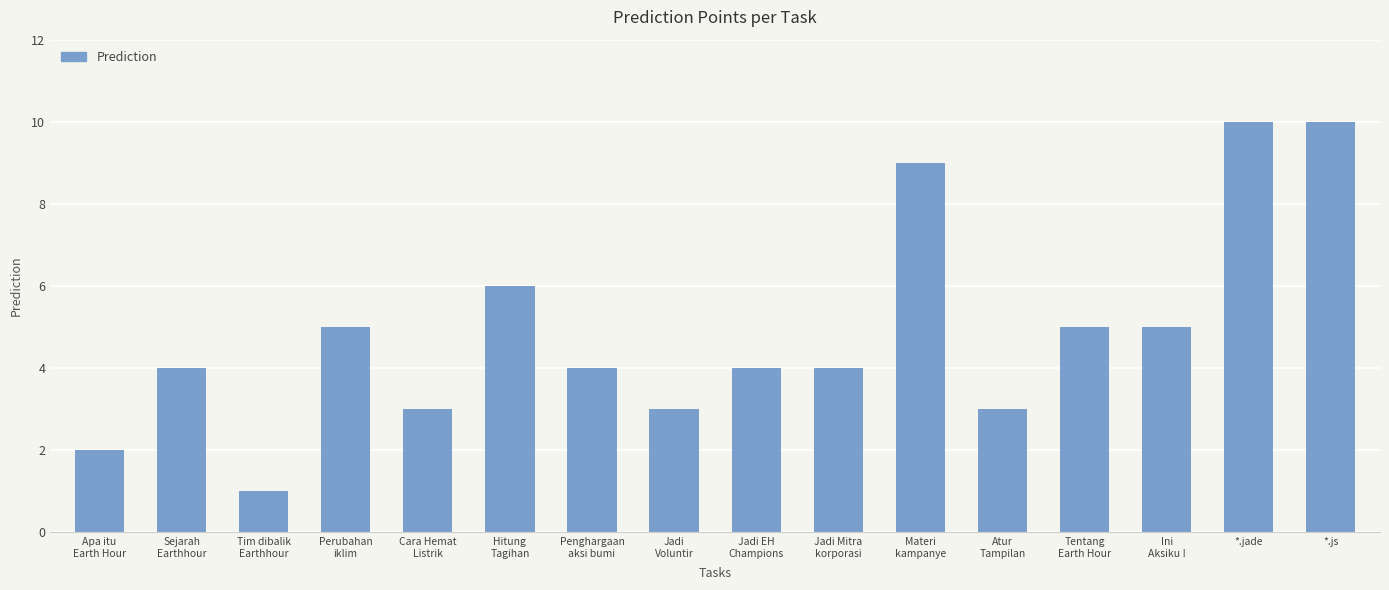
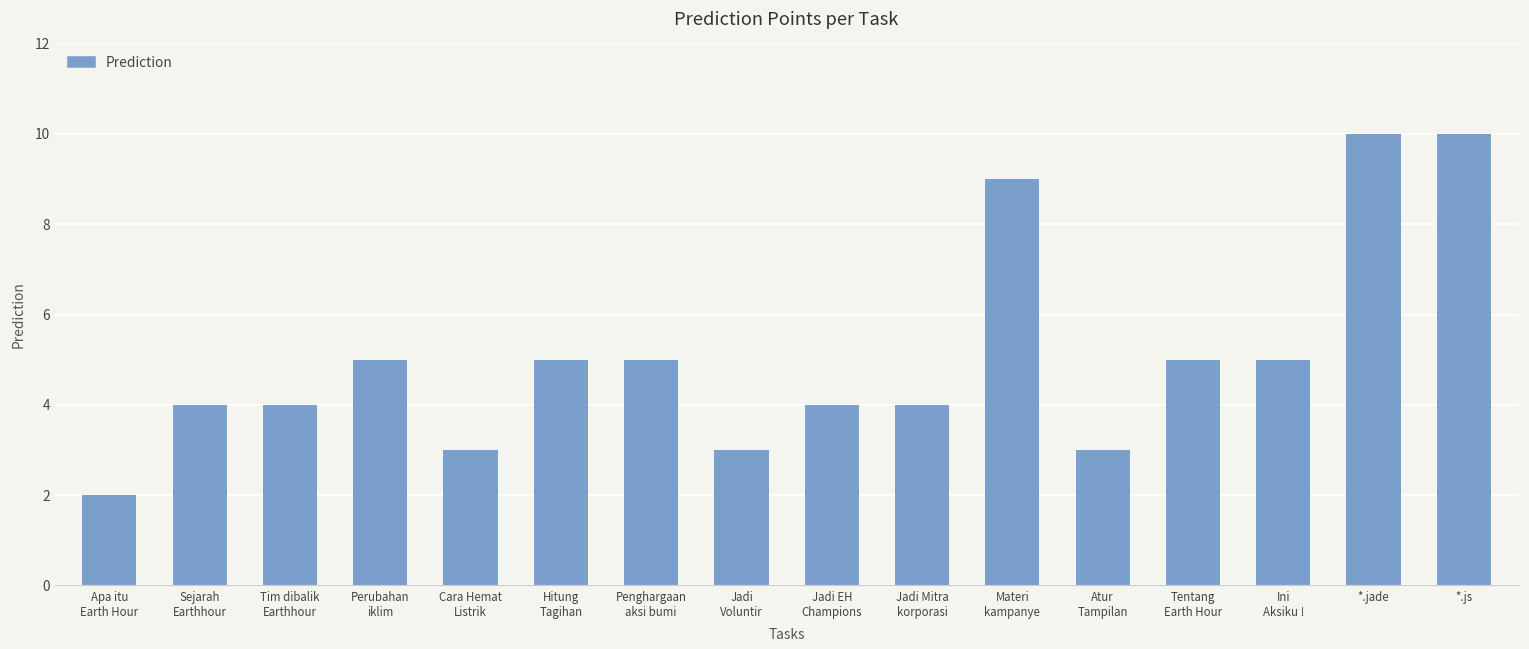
  {
    "Apa itu Earth Hour": 2,
    "Sejarah Earthhour": 4,
-   "Tim dibalik Earthhour": 1,
+   "Tim dibalik Earthhour": 4,
    "Perubahan iklim": 5,
    "Cara Hemat Listrik": 3,
-   "Hitung Tagihan": 6,
-   "Penghargaan aksi bumi": 4,
+   "Hitung Tagihan": 5,
+   "Penghargaan aksi bumi": 5,
    "Jadi Voluntir": 3,
    "Jadi EH Champions": 4,
    "Jadi Mitra korporasi": 4,
    "Materi kampanye": 9,
    "Atur Tampilan": 3,
    "Tentang Earth Hour": 5,
    "Ini Aksiku !": 5,
    "*.jade": 10,
    "*.js": 10
  }
